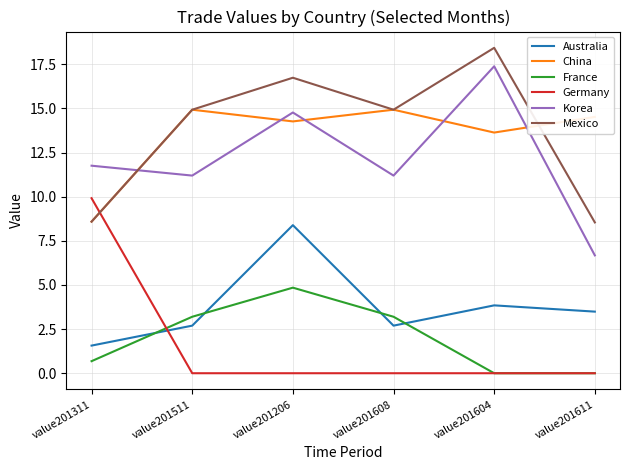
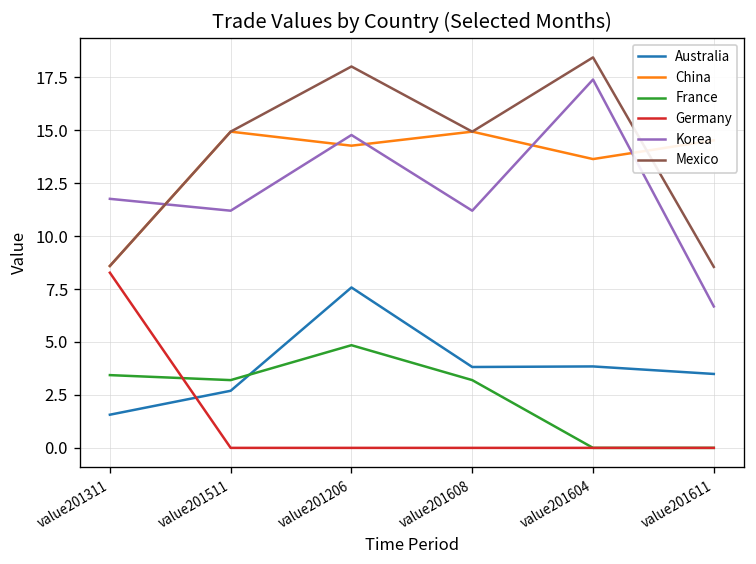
  {
    "Australia": {
      "value201311": 1.6,
      "value201511": 2.7,
-     "value201206": 8.4,
-     "value201608": 2.7,
+     "value201206": 7.6,
+     "value201608": 3.8,
      "value201604": 3.8,
      "value201611": 3.5
    },
    "China": {
      "value201206": 14.3,
      "value201604": 13.6
    },
    "France": {
-     "value201311": 0.7,
+     "value201311": 3.4,
      "value201511": 3.2,
      "value201206": 4.8,
      "value201608": 3.2
    },
    "Germany": {
-     "value201311": 9.9,
+     "value201311": 8.3,
      "value201511": 0.0,
      "value201206": 0.0,
      "value201608": 0.0
    },
    "Korea": {
      "value201311": 11.8,
      "value201511": 11.2,
      "value201206": 14.8,
      "value201608": 11.2,
      "value201604": 17.4,
      "value201611": 6.7
    },
    "Mexico": {
-     "value201206": 16.7,
+     "value201206": 18.0,
      "value201604": 18.4,
      "value201611": 8.5
    }
  }
